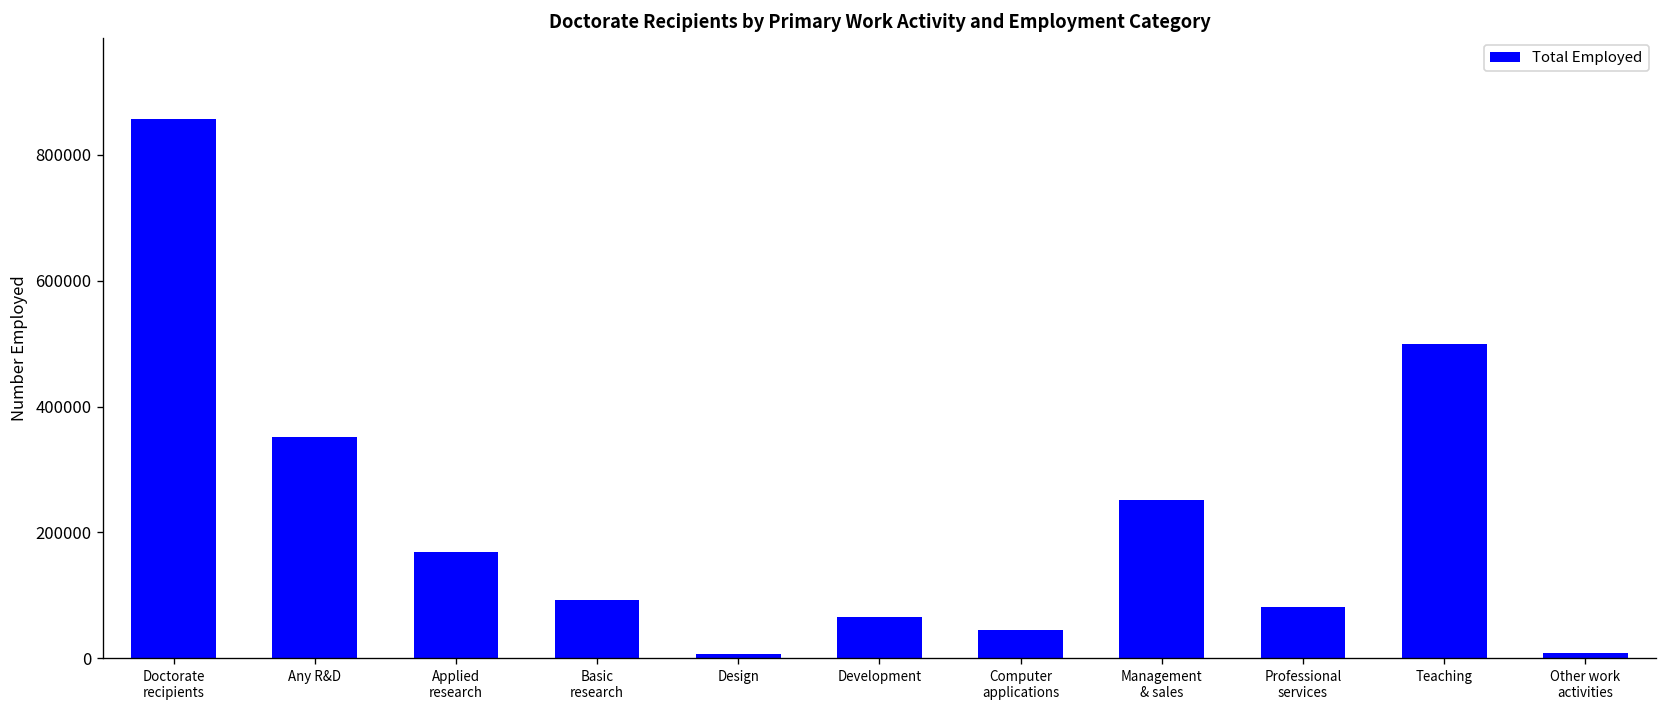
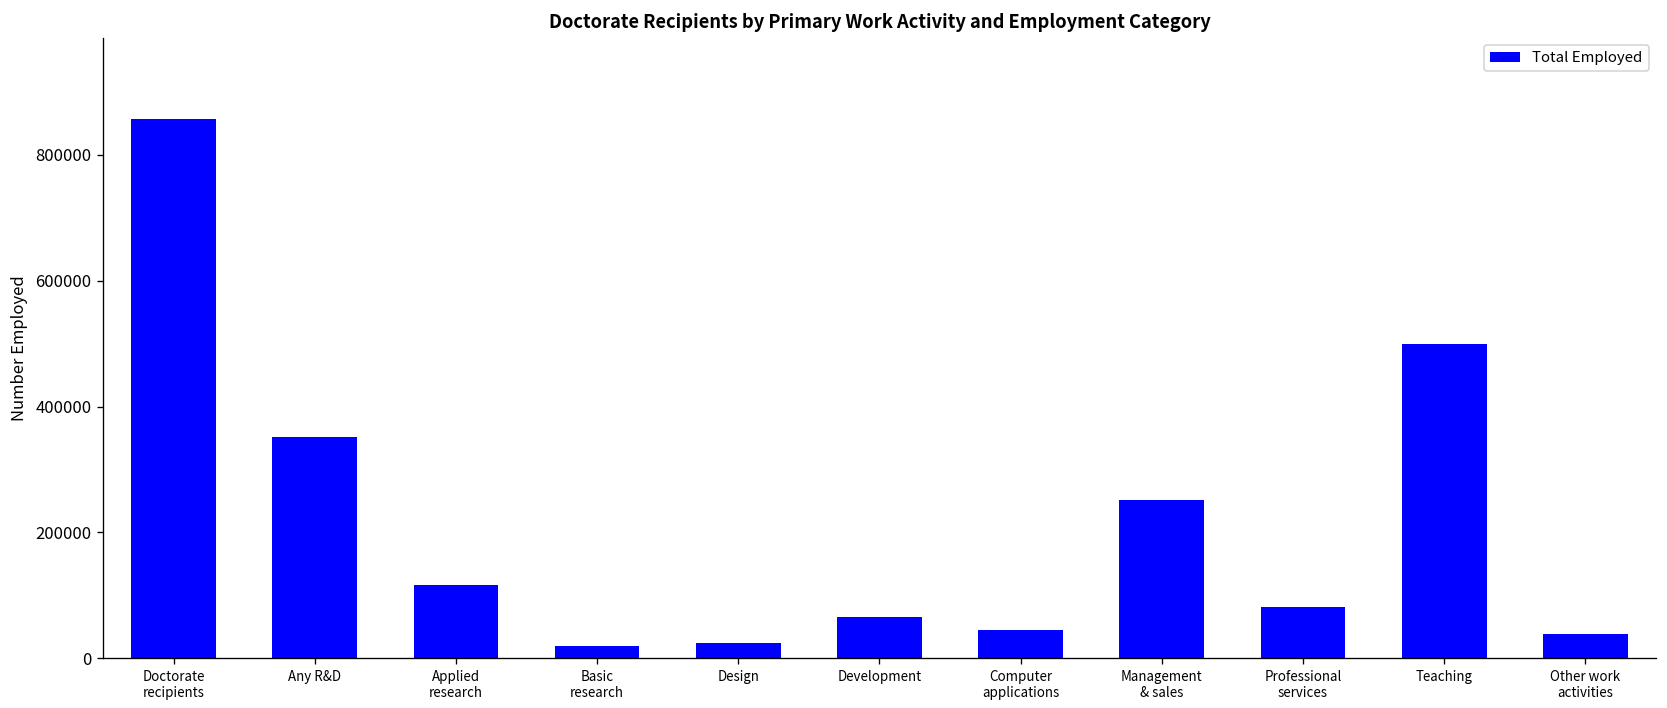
  {
    "Doctorate recipients": 860000,
    "Any R&D": 350000,
-   "Applied research": 170000,
-   "Basic research": 90000,
-   "Design": 10000,
+   "Applied research": 120000,
+   "Basic research": 20000,
+   "Design": 20000,
    "Development": 70000,
    "Computer applications": 40000,
    "Management & sales": 250000,
    "Professional services": 80000,
    "Teaching": 500000,
-   "Other work activities": 10000
+   "Other work activities": 40000
  }
